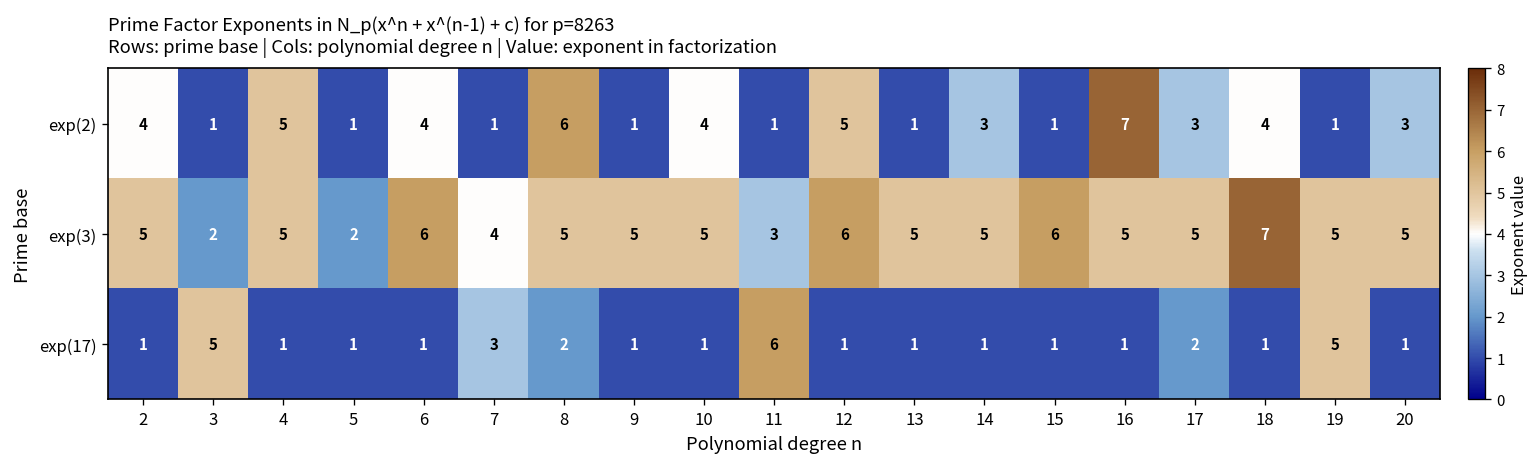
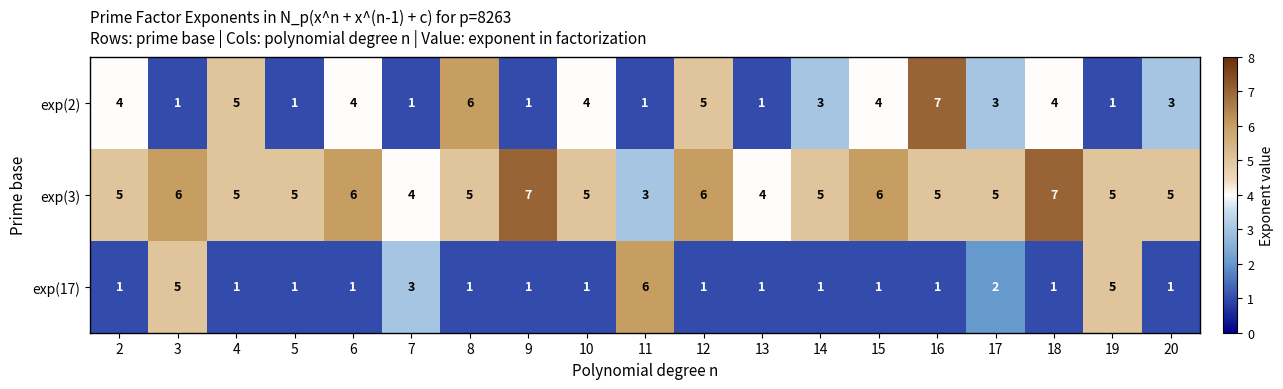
  {
    "exp(2)": {
      "2": 4,
      "3": 1,
      "4": 5,
      "5": 1,
      "6": 4,
      "7": 1,
      "8": 6,
      "9": 1,
      "10": 4,
      "11": 1,
      "12": 5,
      "13": 1,
      "14": 3,
-     "15": 1,
+     "15": 4,
      "16": 7,
      "17": 3,
      "18": 4,
      "19": 1,
      "20": 3
    },
    "exp(3)": {
      "2": 5,
-     "3": 2,
+     "3": 6,
      "4": 5,
-     "5": 2,
+     "5": 5,
      "6": 6,
      "7": 4,
      "8": 5,
-     "9": 5,
+     "9": 7,
      "10": 5,
      "11": 3,
      "12": 6,
-     "13": 5,
+     "13": 4,
      "14": 5,
      "15": 6,
      "16": 5,
      "17": 5,
      "18": 7,
      "19": 5,
      "20": 5
    },
    "exp(17)": {
      "2": 1,
      "3": 5,
      "4": 1,
      "5": 1,
      "6": 1,
      "7": 3,
-     "8": 2,
+     "8": 1,
      "9": 1,
      "10": 1,
      "11": 6,
      "12": 1,
      "13": 1,
      "14": 1,
      "15": 1,
      "16": 1,
      "17": 2,
      "18": 1,
      "19": 5,
      "20": 1
    }
  }
